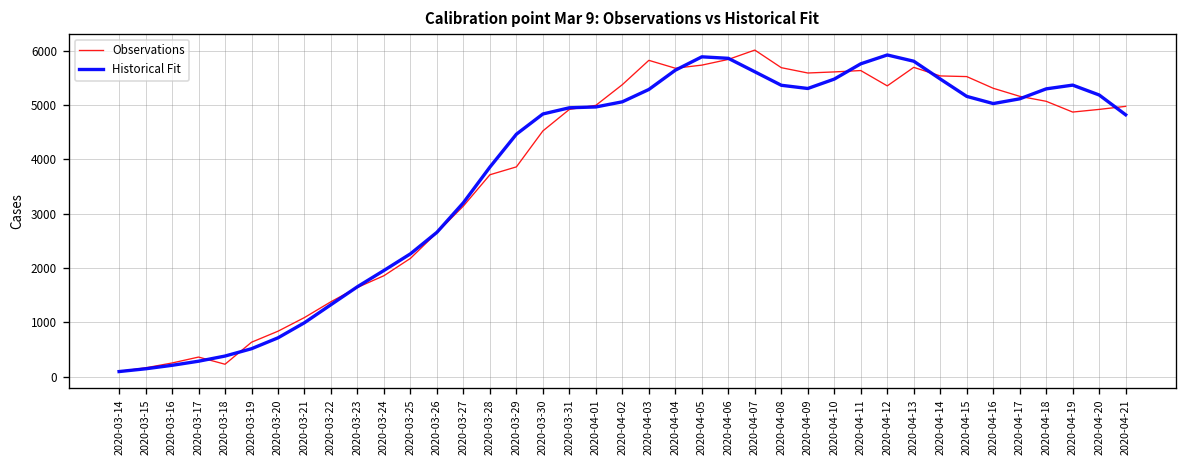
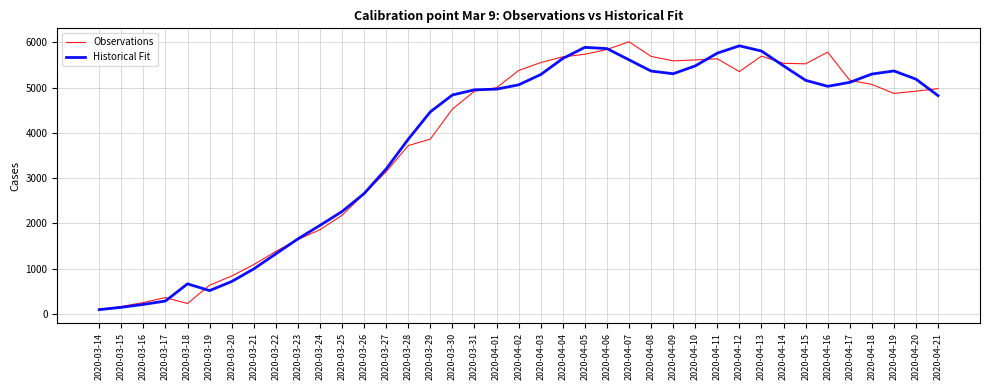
  {
    "Observations": {
      "2020-03-17": 400,
      "2020-03-18": 200,
      "2020-03-19": 600,
      "2020-03-20": 800,
      "2020-03-21": 1100,
      "2020-03-24": 1900,
      "2020-03-25": 2200,
      "2020-03-27": 3100,
      "2020-03-28": 3700,
      "2020-03-29": 3900,
      "2020-03-30": 4500,
      "2020-04-02": 5400,
-     "2020-04-03": 5800,
+     "2020-04-03": 5600,
      "2020-04-05": 5700,
      "2020-04-07": 6000,
      "2020-04-08": 5700,
      "2020-04-09": 5600,
      "2020-04-10": 5600,
      "2020-04-11": 5600,
      "2020-04-12": 5400,
      "2020-04-13": 5700,
      "2020-04-15": 5500,
-     "2020-04-16": 5300,
+     "2020-04-16": 5800,
      "2020-04-18": 5100,
      "2020-04-19": 4900,
      "2020-04-20": 4900,
      "2020-04-21": 5000
    },
    "Historical Fit": {
      "2020-03-17": 300,
-     "2020-03-18": 400,
+     "2020-03-18": 700,
      "2020-03-19": 500,
      "2020-03-20": 700,
      "2020-03-21": 1000,
      "2020-03-24": 2000,
      "2020-03-25": 2300,
      "2020-03-27": 3200,
      "2020-03-28": 3900,
      "2020-03-29": 4500,
      "2020-03-30": 4800,
      "2020-04-02": 5100,
      "2020-04-03": 5300,
      "2020-04-05": 5900,
      "2020-04-07": 5600,
      "2020-04-08": 5400,
      "2020-04-09": 5300,
      "2020-04-10": 5500,
      "2020-04-11": 5800,
      "2020-04-12": 5900,
      "2020-04-13": 5800,
      "2020-04-15": 5200,
      "2020-04-16": 5000,
      "2020-04-18": 5300,
      "2020-04-19": 5400,
      "2020-04-20": 5200,
      "2020-04-21": 4800
    }
  }
